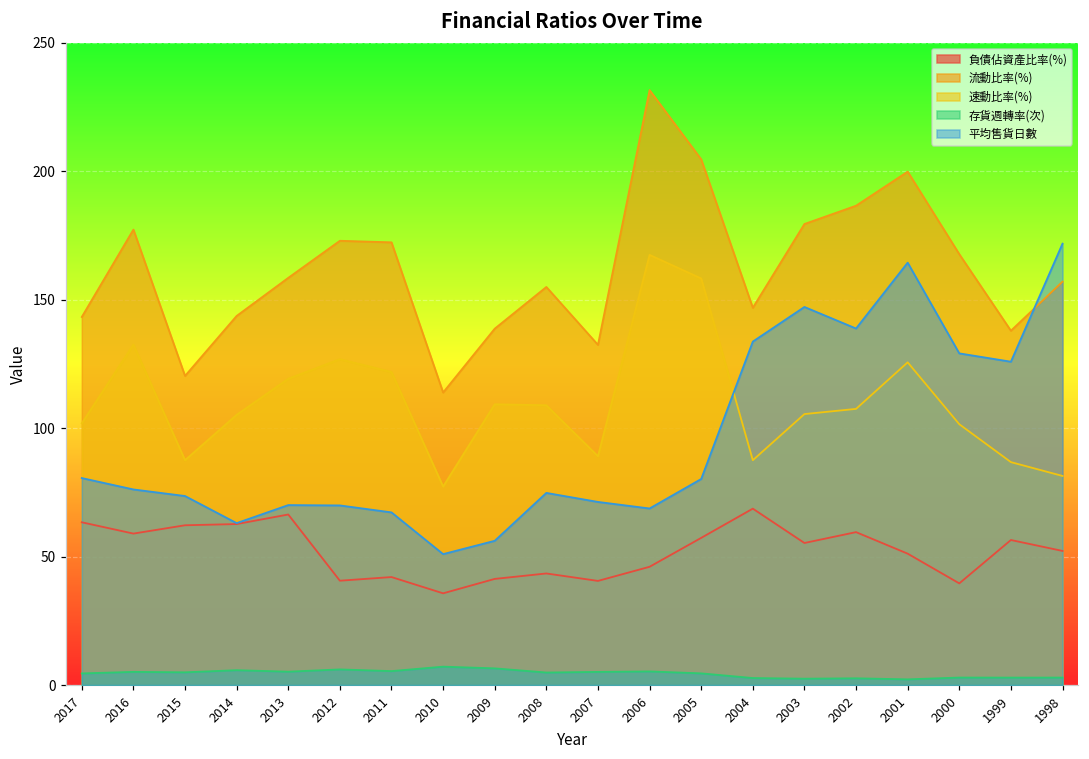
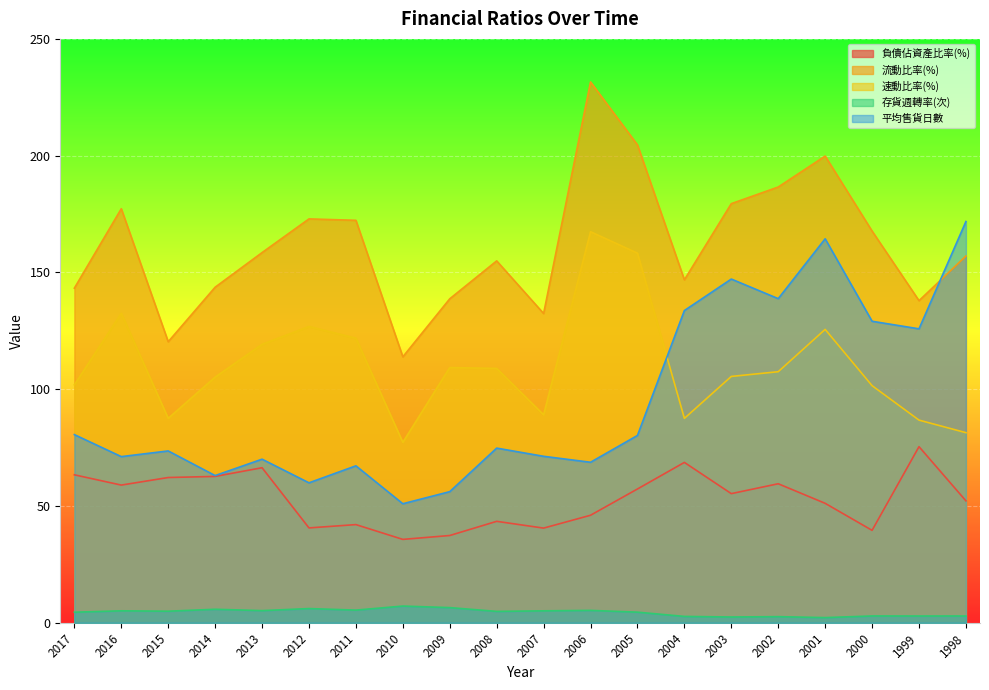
  {
    "負債佔資產比率(%)": {
      "2017": 63,
      "2016": 59,
      "2015": 62,
      "2013": 66,
      "2012": 41,
      "2011": 42,
      "2010": 36,
-     "2009": 41,
+     "2009": 37,
      "2008": 43,
      "2007": 41,
      "2006": 46,
      "2005": 57,
      "2004": 69,
      "2003": 55,
      "2002": 60,
      "2001": 51,
      "2000": 40,
-     "1999": 56,
+     "1999": 75,
      "1998": 52
    },
    "存貨週轉率(次)": {
      "2017": 5,
      "2016": 5,
      "2015": 5,
      "2014": 6,
      "2013": 5,
      "2012": 6,
      "2011": 5,
      "2010": 7,
      "2009": 7,
      "2008": 5,
      "2007": 5,
      "2006": 5,
      "2005": 5,
      "2004": 3,
      "2003": 2,
      "2002": 3,
      "2001": 2,
      "2000": 3,
      "1999": 3,
      "1998": 3
    },
    "平均售貨日數": {
      "2017": 81,
-     "2016": 76,
+     "2016": 71,
      "2015": 74,
      "2013": 70,
-     "2012": 70,
+     "2012": 60,
      "2011": 67,
      "2010": 51,
      "2009": 56,
      "2008": 75,
      "2007": 71,
      "2006": 69,
      "2005": 80,
      "2004": 134,
      "2003": 147,
      "2002": 139,
      "2001": 164,
      "2000": 129,
      "1999": 126,
      "1998": 172
    }
  }
